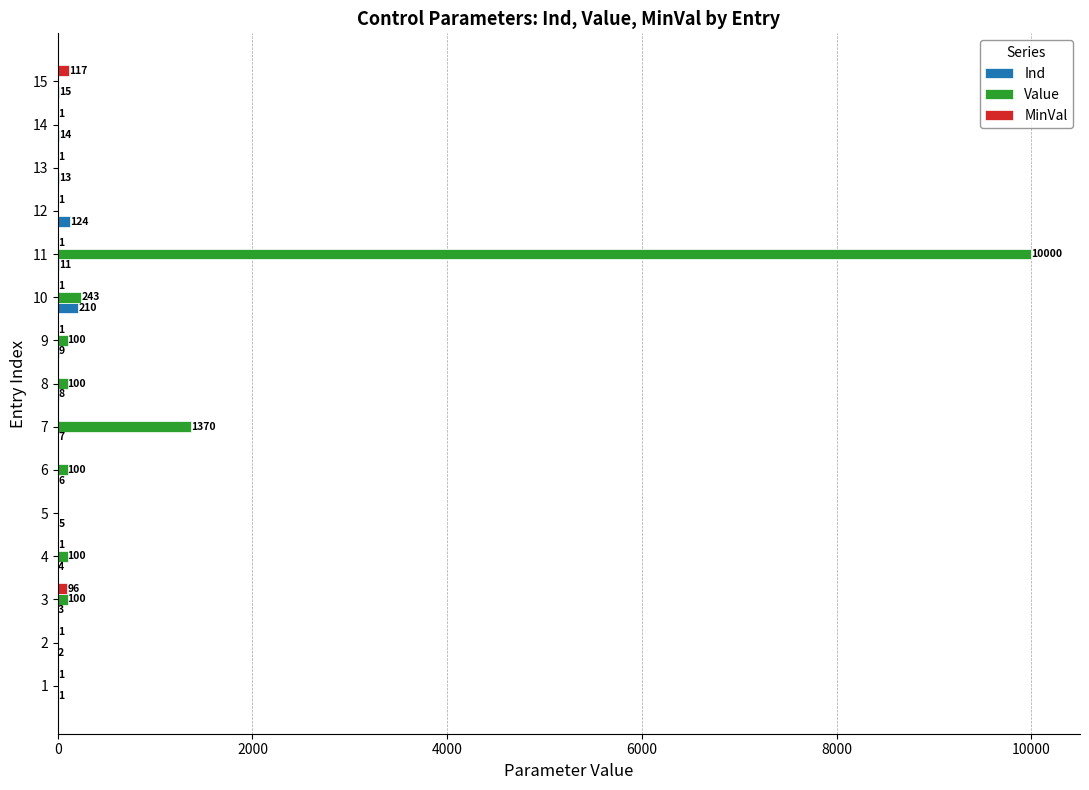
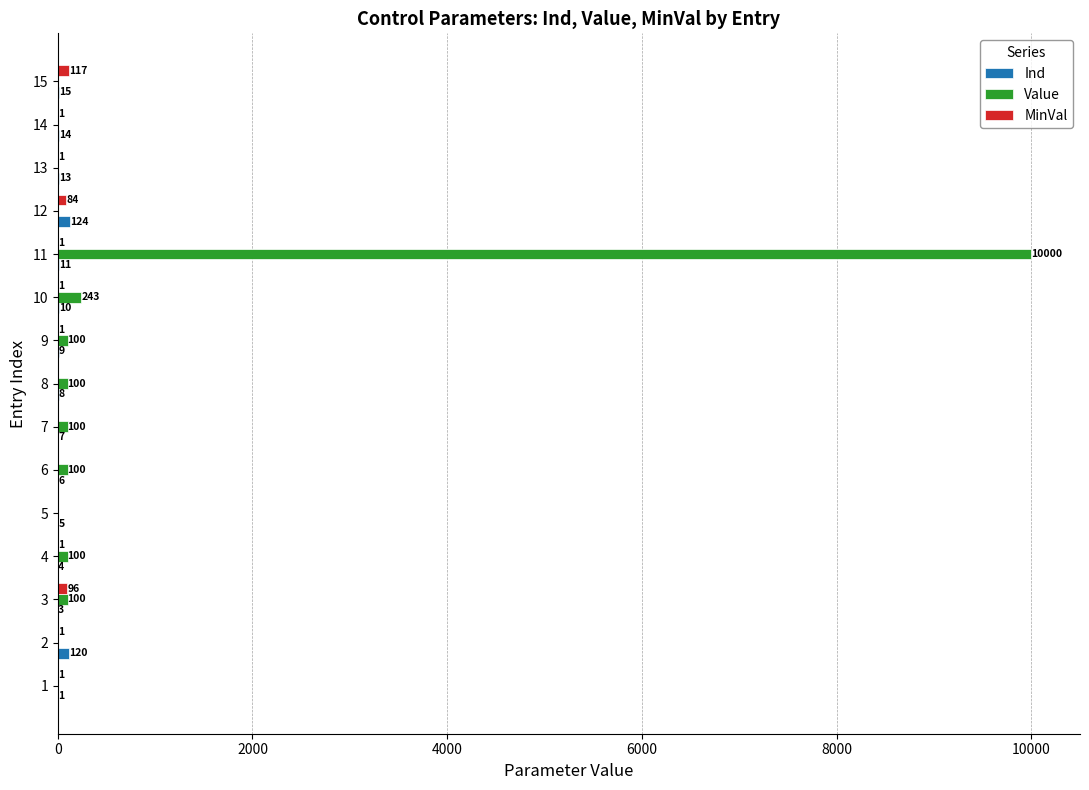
  {
    "Ind": {
      "15": 15,
      "14": 14,
      "13": 13,
      "12": 124,
      "11": 11,
-     "10": 210,
+     "10": 10,
      "9": 9,
      "8": 8,
      "7": 7,
      "6": 6,
      "5": 5,
      "4": 4,
      "3": 3,
-     "2": 2,
+     "2": 120,
      "1": 1
    },
    "Value": {
      "11": 10000,
      "10": 243,
      "9": 100,
      "8": 100,
-     "7": 1370,
+     "7": 100,
      "6": 100,
      "4": 100,
      "3": 100
    },
    "MinVal": {
      "15": 117,
      "14": 1,
      "13": 1,
-     "12": 1,
+     "12": 84,
      "11": 1,
      "10": 1,
      "9": 1,
      "4": 1,
      "3": 96,
      "2": 1,
      "1": 1
    }
  }
